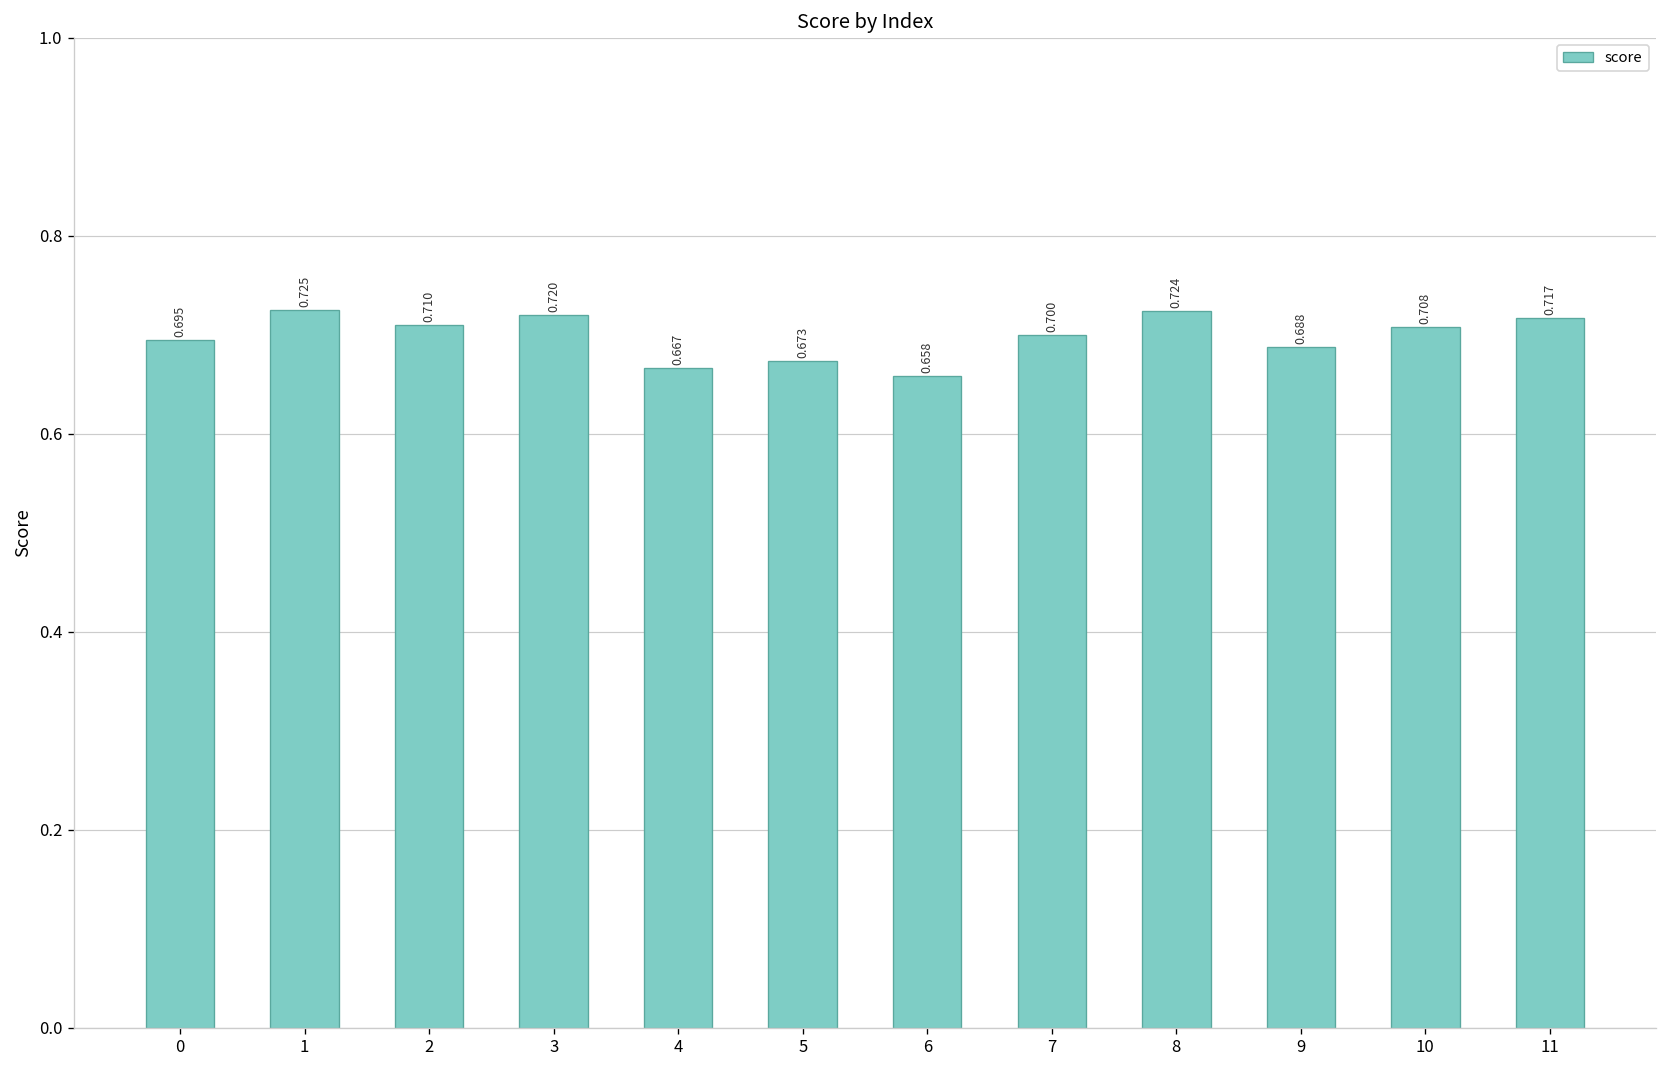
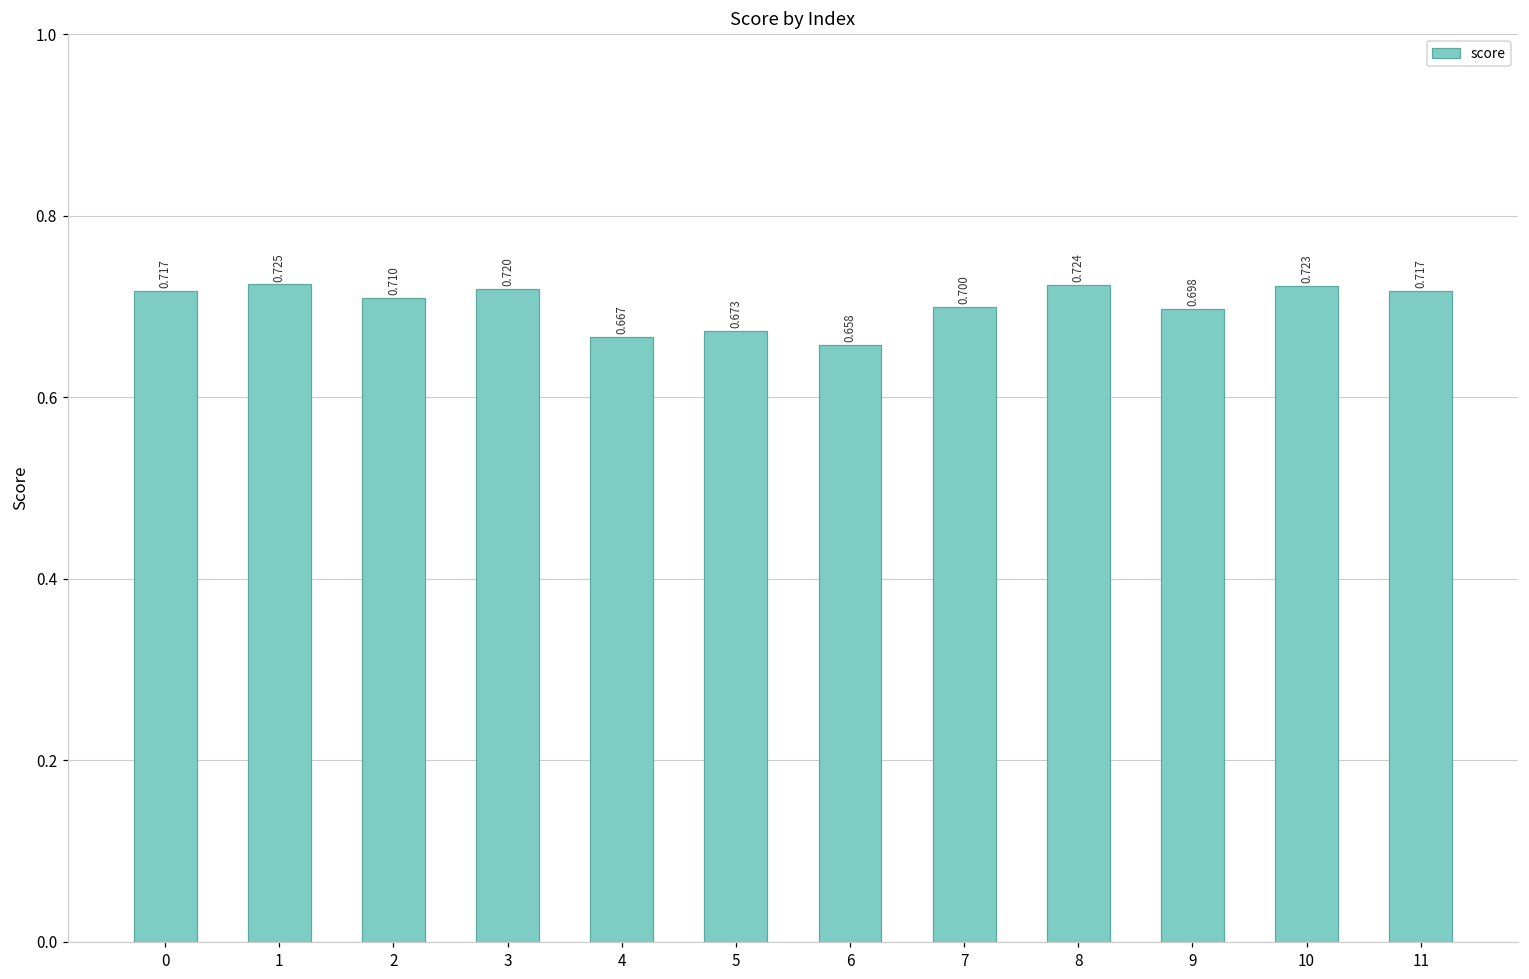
  {
-   "0": 0.695,
+   "0": 0.717,
    "1": 0.725,
    "2": 0.710,
    "3": 0.720,
    "4": 0.667,
    "5": 0.673,
    "6": 0.658,
    "7": 0.700,
    "8": 0.724,
-   "9": 0.688,
-   "10": 0.708,
+   "9": 0.698,
+   "10": 0.723,
    "11": 0.717
  }
